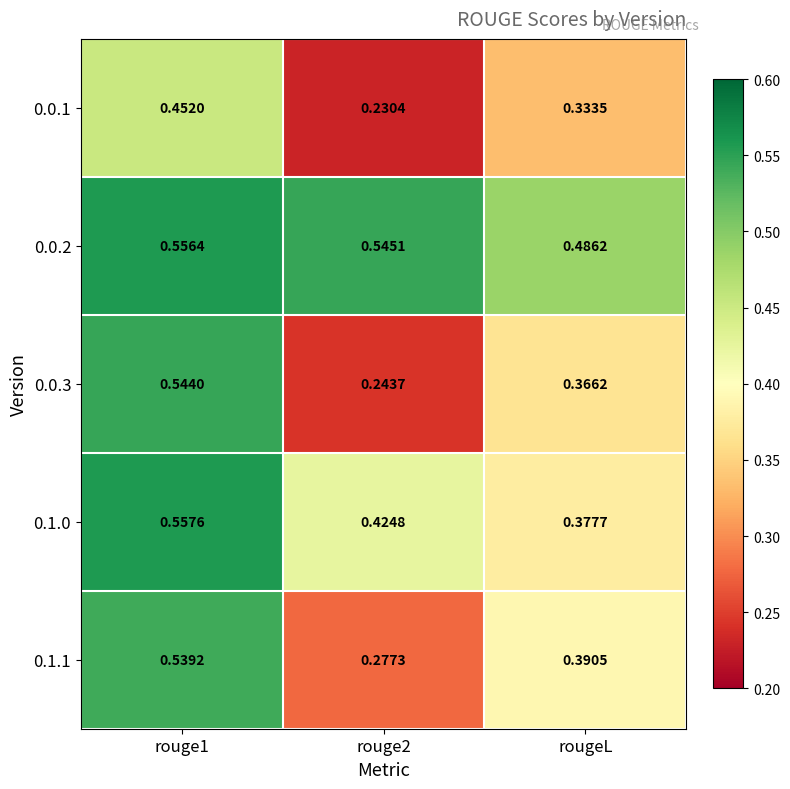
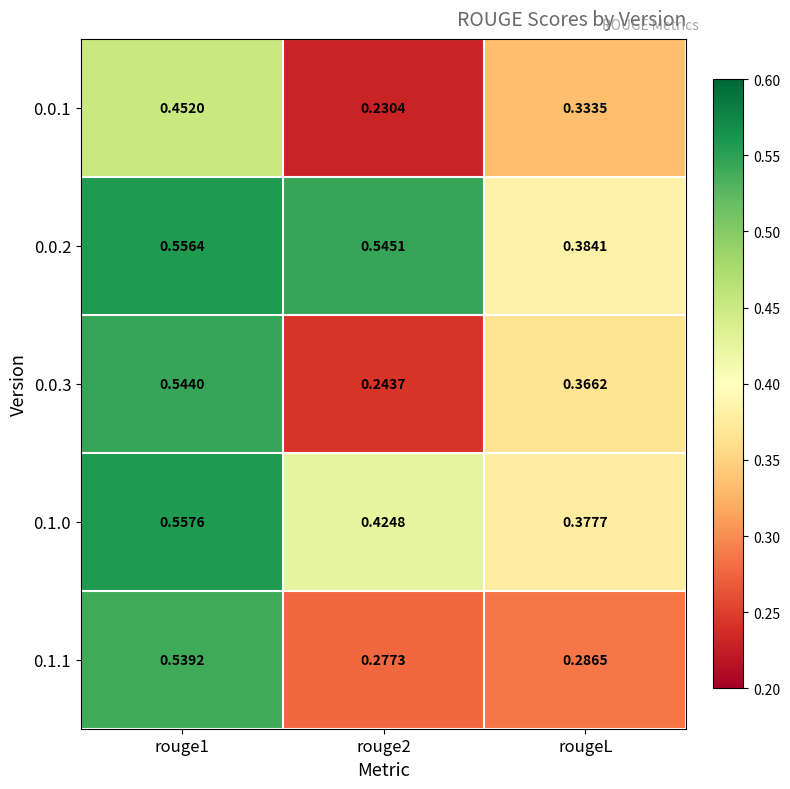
  {
    "0.0.1": {
      "rouge1": 0.4520,
      "rouge2": 0.2304,
      "rougeL": 0.3335
    },
    "0.0.2": {
      "rouge1": 0.5564,
      "rouge2": 0.5451,
-     "rougeL": 0.4862
+     "rougeL": 0.3841
    },
    "0.0.3": {
      "rouge1": 0.5440,
      "rouge2": 0.2437,
      "rougeL": 0.3662
    },
    "0.1.0": {
      "rouge1": 0.5576,
      "rouge2": 0.4248,
      "rougeL": 0.3777
    },
    "0.1.1": {
      "rouge1": 0.5392,
      "rouge2": 0.2773,
-     "rougeL": 0.3905
+     "rougeL": 0.2865
    }
  }
